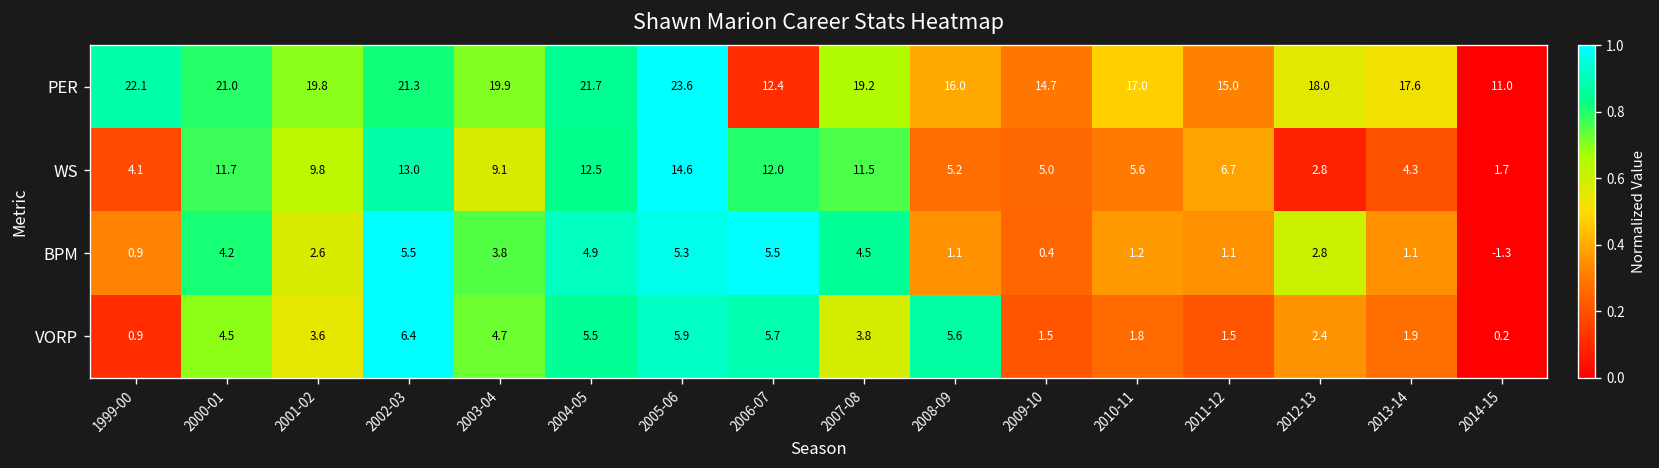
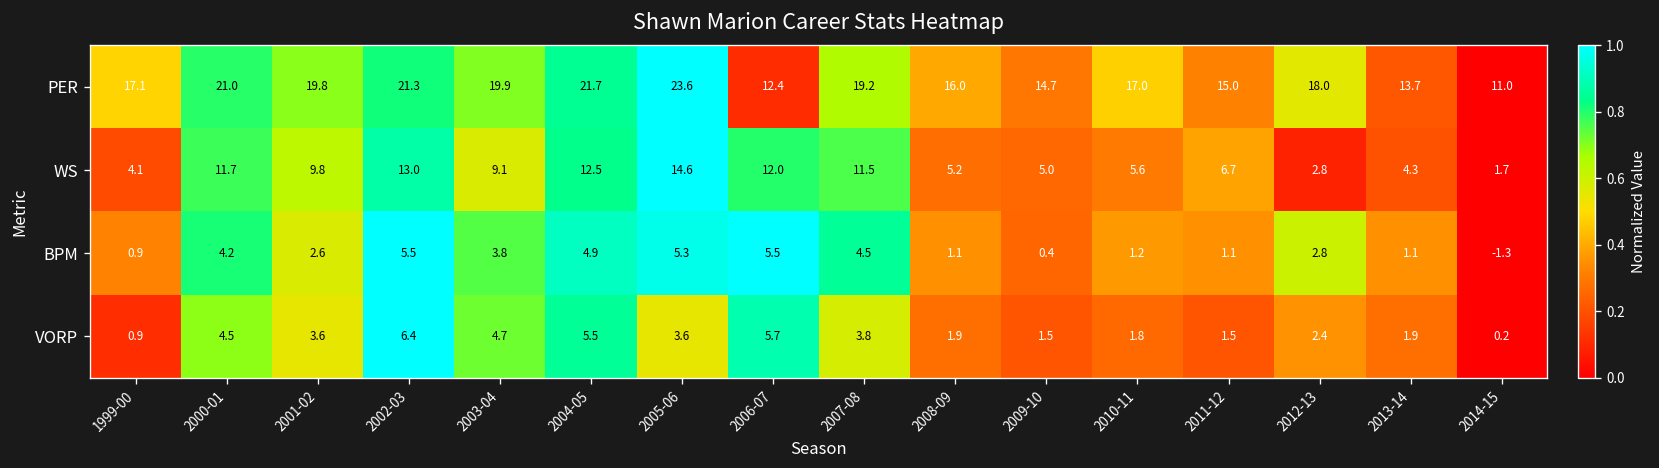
  {
    "PER": {
-     "1999-00": 22.1,
+     "1999-00": 17.1,
      "2000-01": 21.0,
      "2001-02": 19.8,
      "2002-03": 21.3,
      "2003-04": 19.9,
      "2004-05": 21.7,
      "2005-06": 23.6,
      "2006-07": 12.4,
      "2007-08": 19.2,
      "2008-09": 16.0,
      "2009-10": 14.7,
      "2010-11": 17.0,
      "2011-12": 15.0,
      "2012-13": 18.0,
-     "2013-14": 17.6,
+     "2013-14": 13.7,
      "2014-15": 11.0
    },
    "WS": {
      "1999-00": 4.1,
      "2000-01": 11.7,
      "2001-02": 9.8,
      "2002-03": 13.0,
      "2003-04": 9.1,
      "2004-05": 12.5,
      "2005-06": 14.6,
      "2006-07": 12.0,
      "2007-08": 11.5,
      "2008-09": 5.2,
      "2009-10": 5.0,
      "2010-11": 5.6,
      "2011-12": 6.7,
      "2012-13": 2.8,
      "2013-14": 4.3,
      "2014-15": 1.7
    },
    "BPM": {
      "1999-00": 0.9,
      "2000-01": 4.2,
      "2001-02": 2.6,
      "2002-03": 5.5,
      "2003-04": 3.8,
      "2004-05": 4.9,
      "2005-06": 5.3,
      "2006-07": 5.5,
      "2007-08": 4.5,
      "2008-09": 1.1,
      "2009-10": 0.4,
      "2010-11": 1.2,
      "2011-12": 1.1,
      "2012-13": 2.8,
      "2013-14": 1.1,
      "2014-15": -1.3
    },
    "VORP": {
      "1999-00": 0.9,
      "2000-01": 4.5,
      "2001-02": 3.6,
      "2002-03": 6.4,
      "2003-04": 4.7,
      "2004-05": 5.5,
-     "2005-06": 5.9,
+     "2005-06": 3.6,
      "2006-07": 5.7,
      "2007-08": 3.8,
-     "2008-09": 5.6,
+     "2008-09": 1.9,
      "2009-10": 1.5,
      "2010-11": 1.8,
      "2011-12": 1.5,
      "2012-13": 2.4,
      "2013-14": 1.9,
      "2014-15": 0.2
    }
  }
